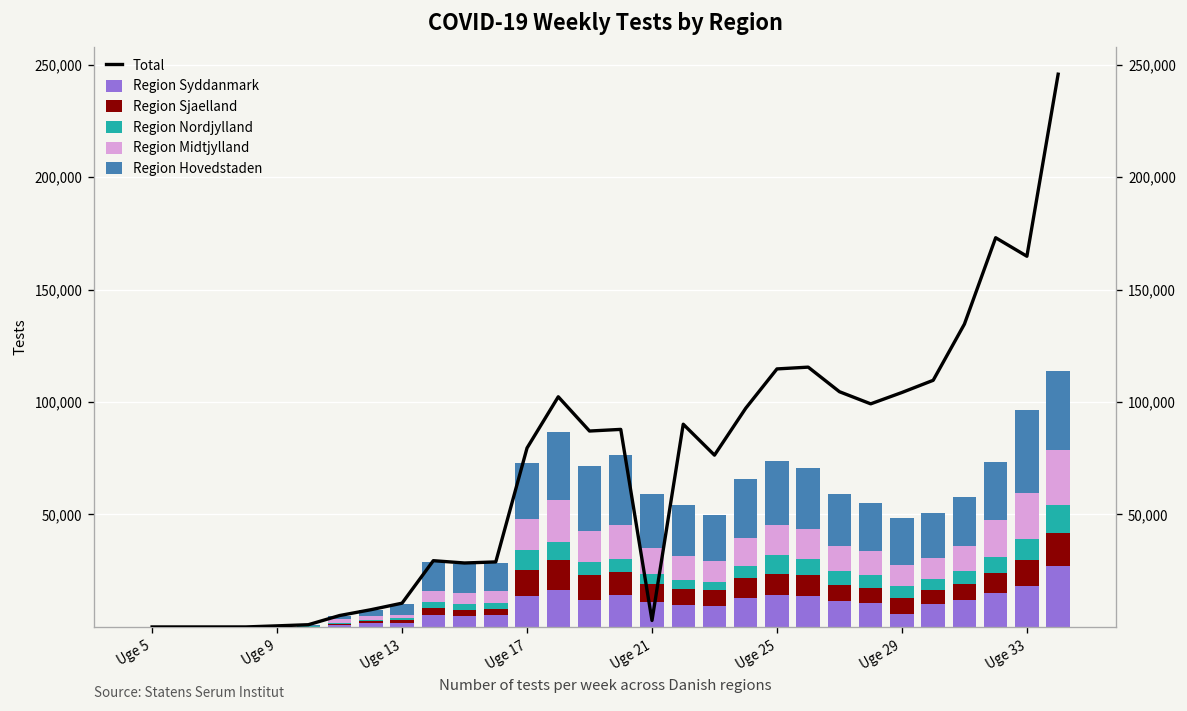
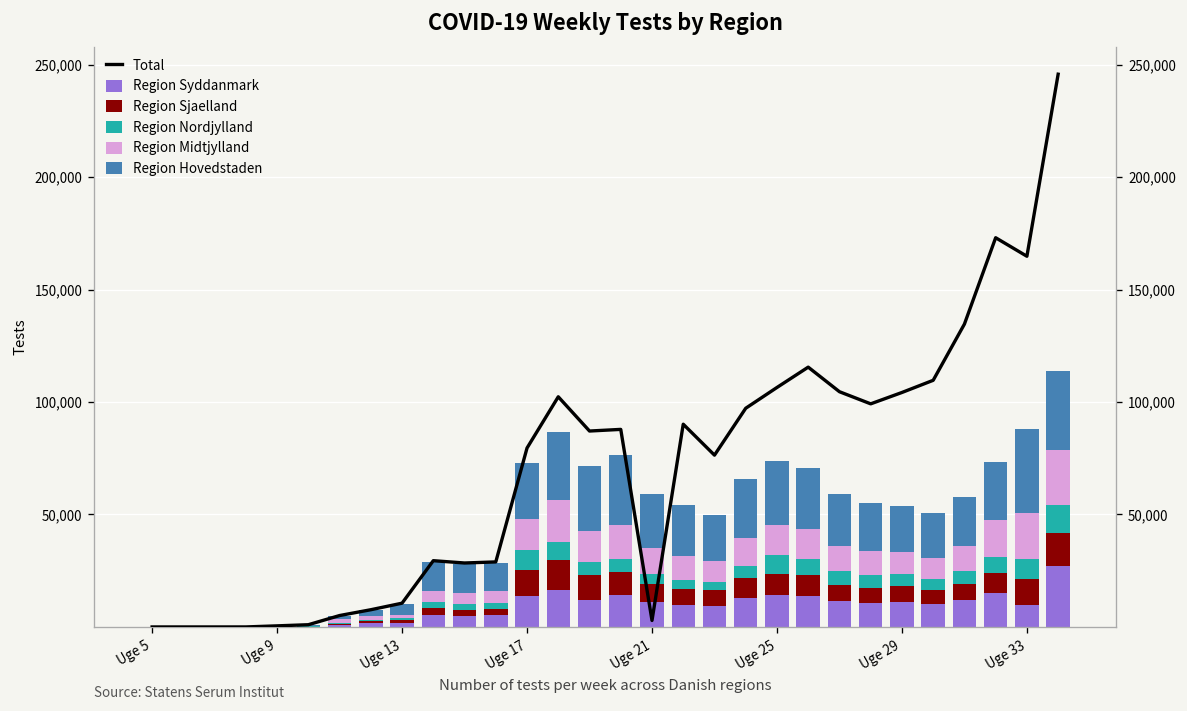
  {
    "Total": {
      "Uge 5": "0",
      "Uge 9": "0",
      "Uge 13": "11,000",
      "Uge 17": "80,000",
      "Uge 21": "3,000",
-     "Uge 25": "115,000",
+     "Uge 25": "106,000",
      "Uge 29": "104,000",
      "Uge 33": "165,000"
    },
    "Region Syddanmark": {
      "Uge 5": "0",
      "Uge 9": "0",
      "Uge 13": "2,000",
      "Uge 17": "14,000",
      "Uge 21": "11,000",
      "Uge 25": "14,000",
-     "Uge 29": "6,000",
-     "Uge 33": "18,000"
+     "Uge 29": "11,000",
+     "Uge 33": "10,000"
    },
    "Region Sjaelland": {
      "Uge 5": "0",
      "Uge 9": "0",
      "Uge 13": "1,000",
      "Uge 17": "12,000",
      "Uge 21": "8,000",
      "Uge 25": "9,000",
      "Uge 29": "7,000",
      "Uge 33": "11,000"
    },
    "Region Nordjylland": {
      "Uge 5": "0",
      "Uge 9": "0",
      "Uge 17": "9,000",
      "Uge 21": "5,000",
      "Uge 25": "8,000",
      "Uge 29": "5,000",
      "Uge 33": "9,000"
    },
    "Region Midtjylland": {
      "Uge 5": "0",
      "Uge 13": "1,000",
      "Uge 17": "14,000",
      "Uge 21": "12,000",
      "Uge 25": "13,000",
      "Uge 29": "10,000",
      "Uge 33": "20,000"
    },
    "Region Hovedstaden": {
      "Uge 13": "5,000",
      "Uge 17": "25,000",
      "Uge 21": "24,000",
      "Uge 25": "29,000",
      "Uge 29": "21,000",
      "Uge 33": "37,000"
    }
  }
